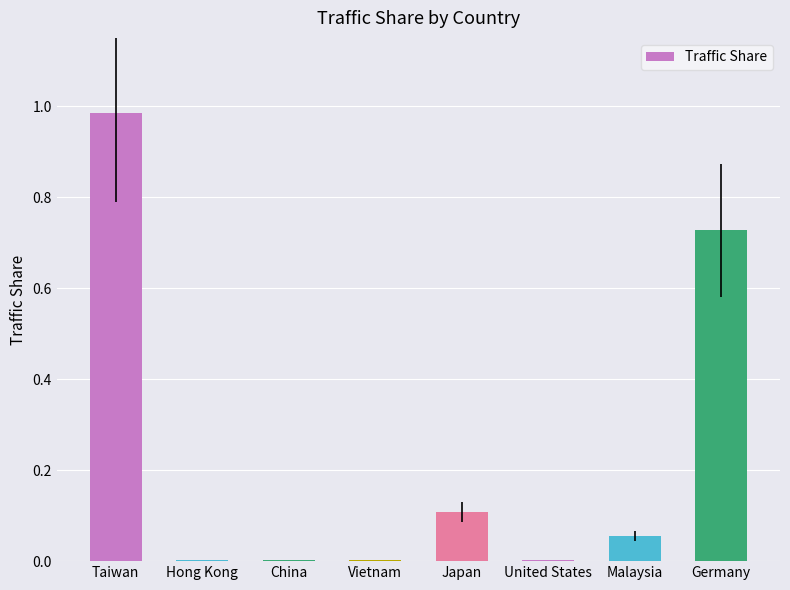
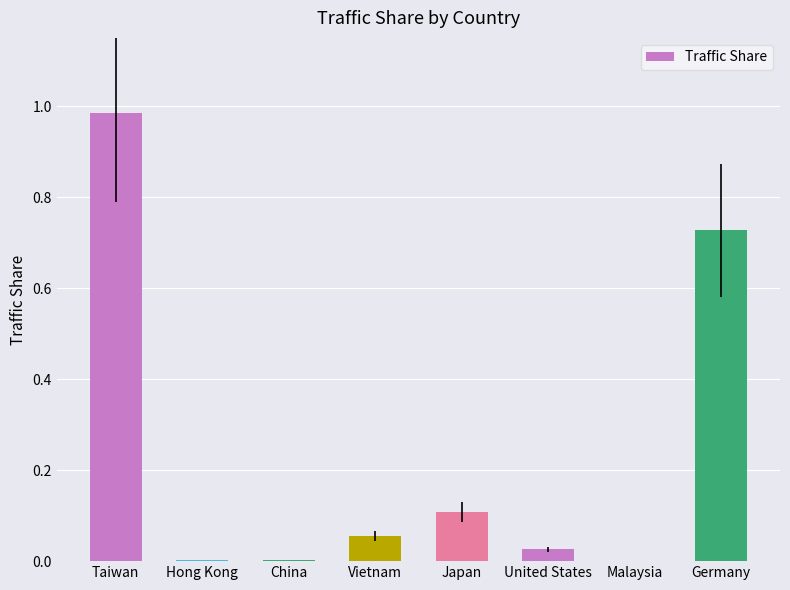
  {
    "Taiwan": 0.99,
-   "Vietnam": 0.00,
+   "Vietnam": 0.06,
    "Japan": 0.11,
-   "United States": 0.00,
-   "Malaysia": 0.06,
+   "United States": 0.03,
+   "Malaysia": 0.00,
    "Germany": 0.73
  }
